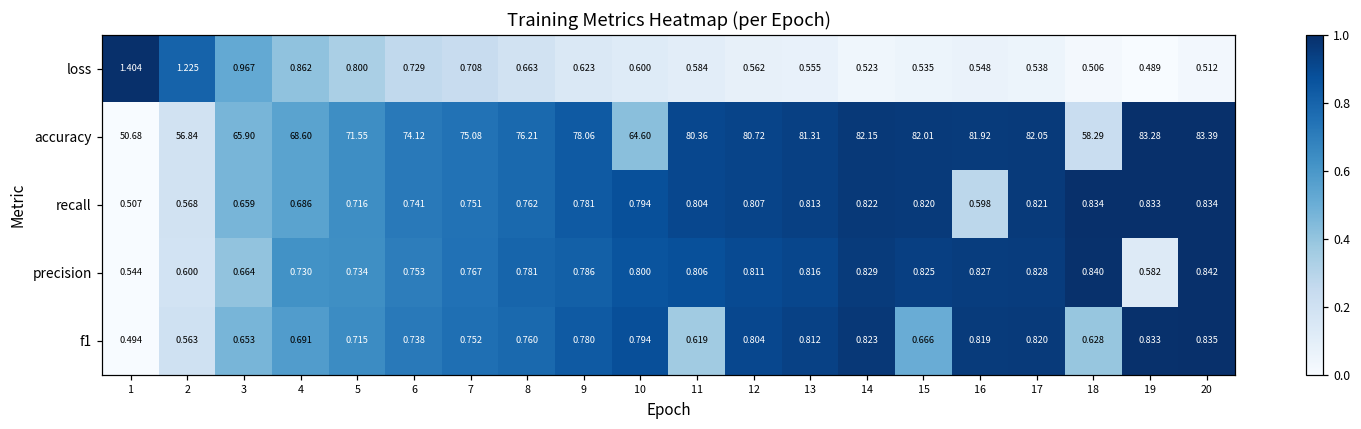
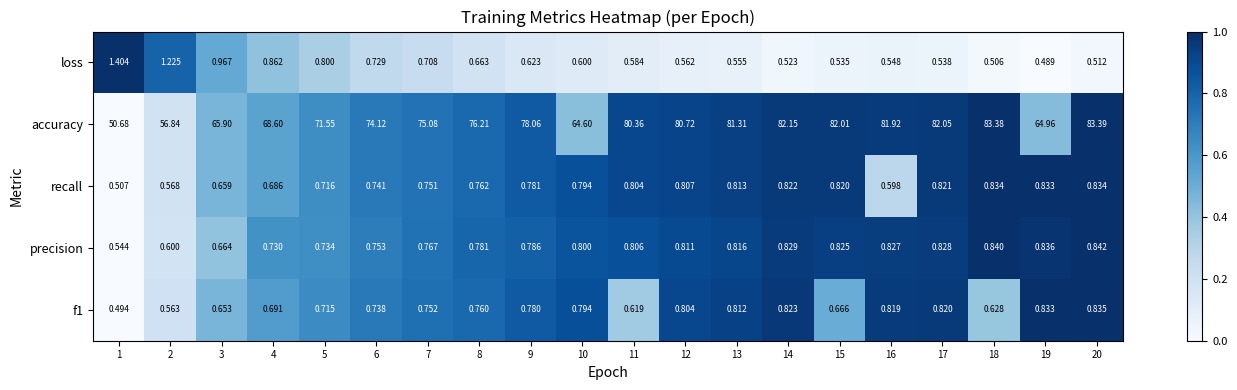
  {
    "loss": {
      "1": 1.404,
      "2": 1.225,
      "3": 0.967,
      "4": 0.862,
      "5": 0.800,
      "6": 0.729,
      "7": 0.708,
      "8": 0.663,
      "9": 0.623,
      "10": 0.600,
      "11": 0.584,
      "12": 0.562,
      "13": 0.555,
      "14": 0.523,
      "15": 0.535,
      "16": 0.548,
      "17": 0.538,
      "18": 0.506,
      "19": 0.489,
      "20": 0.512
    },
    "accuracy": {
      "1": 50.68,
      "2": 56.84,
      "3": 65.90,
      "4": 68.60,
      "5": 71.55,
      "6": 74.12,
      "7": 75.08,
      "8": 76.21,
      "9": 78.06,
      "10": 64.60,
      "11": 80.36,
      "12": 80.72,
      "13": 81.31,
      "14": 82.15,
      "15": 82.01,
      "16": 81.92,
      "17": 82.05,
-     "18": 58.29,
-     "19": 83.28,
+     "18": 83.38,
+     "19": 64.96,
      "20": 83.39
    },
    "recall": {
      "1": 0.507,
      "2": 0.568,
      "3": 0.659,
      "4": 0.686,
      "5": 0.716,
      "6": 0.741,
      "7": 0.751,
      "8": 0.762,
      "9": 0.781,
      "10": 0.794,
      "11": 0.804,
      "12": 0.807,
      "13": 0.813,
      "14": 0.822,
      "15": 0.820,
      "16": 0.598,
      "17": 0.821,
      "18": 0.834,
      "19": 0.833,
      "20": 0.834
    },
    "precision": {
      "1": 0.544,
      "2": 0.600,
      "3": 0.664,
      "4": 0.730,
      "5": 0.734,
      "6": 0.753,
      "7": 0.767,
      "8": 0.781,
      "9": 0.786,
      "10": 0.800,
      "11": 0.806,
      "12": 0.811,
      "13": 0.816,
      "14": 0.829,
      "15": 0.825,
      "16": 0.827,
      "17": 0.828,
      "18": 0.840,
-     "19": 0.582,
+     "19": 0.836,
      "20": 0.842
    },
    "f1": {
      "1": 0.494,
      "2": 0.563,
      "3": 0.653,
      "4": 0.691,
      "5": 0.715,
      "6": 0.738,
      "7": 0.752,
      "8": 0.760,
      "9": 0.780,
      "10": 0.794,
      "11": 0.619,
      "12": 0.804,
      "13": 0.812,
      "14": 0.823,
      "15": 0.666,
      "16": 0.819,
      "17": 0.820,
      "18": 0.628,
      "19": 0.833,
      "20": 0.835
    }
  }
